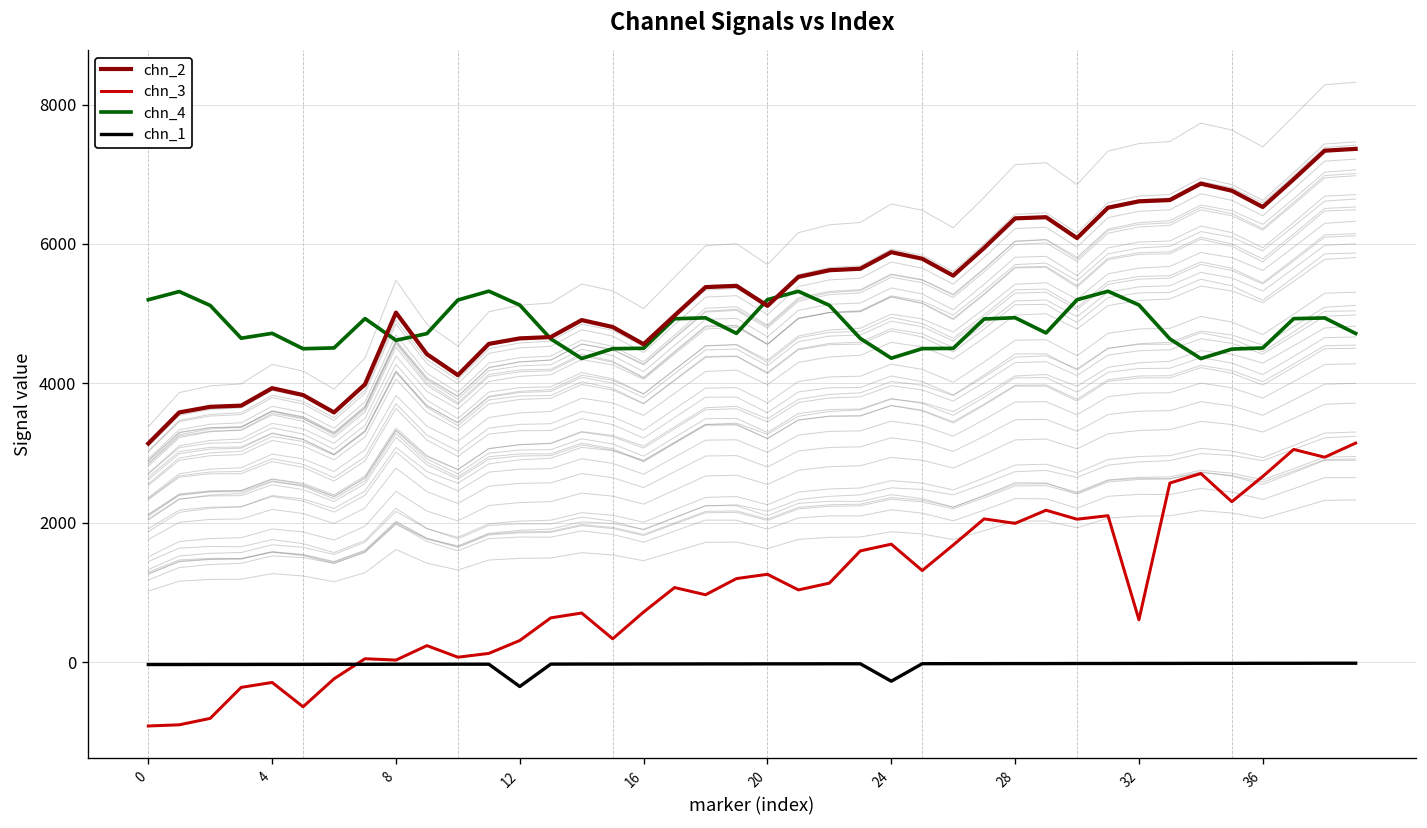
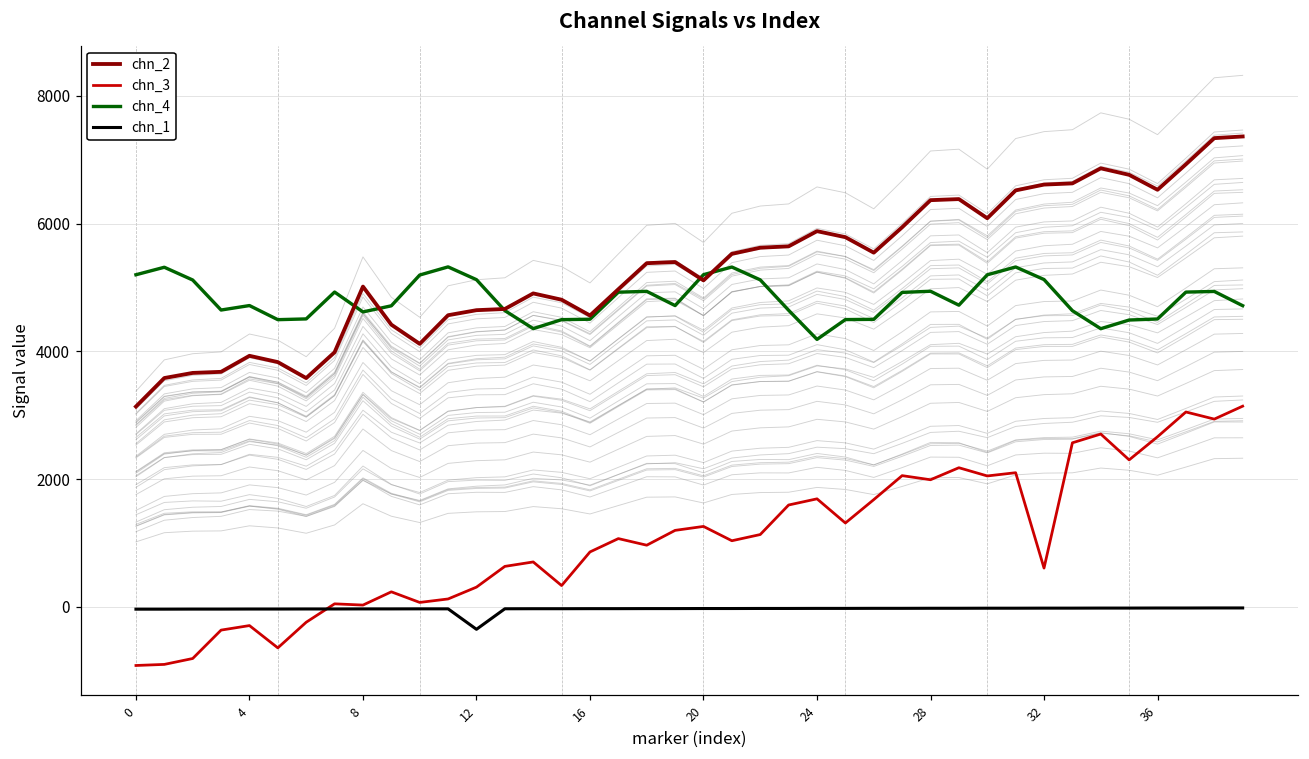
  {
    "chn_2": {
      "36": 6500
    },
    "chn_3": {
      "0": -900,
      "4": -300,
      "8": 0,
      "12": 300,
-     "16": 700,
+     "16": 900,
      "20": 1300,
      "24": 1700,
      "32": 600,
      "36": 2700
    },
    "chn_4": {
      "0": 5200,
      "4": 4700,
      "20": 5200,
-     "24": 4400,
+     "24": 4200,
      "32": 5100
    },
    "chn_1": {
      "0": 0,
      "4": 0,
      "8": 0,
      "12": -400,
      "16": 0,
      "20": 0,
-     "24": -300,
+     "24": 0,
      "28": 0,
      "32": 0,
      "36": 0
    }
  }
